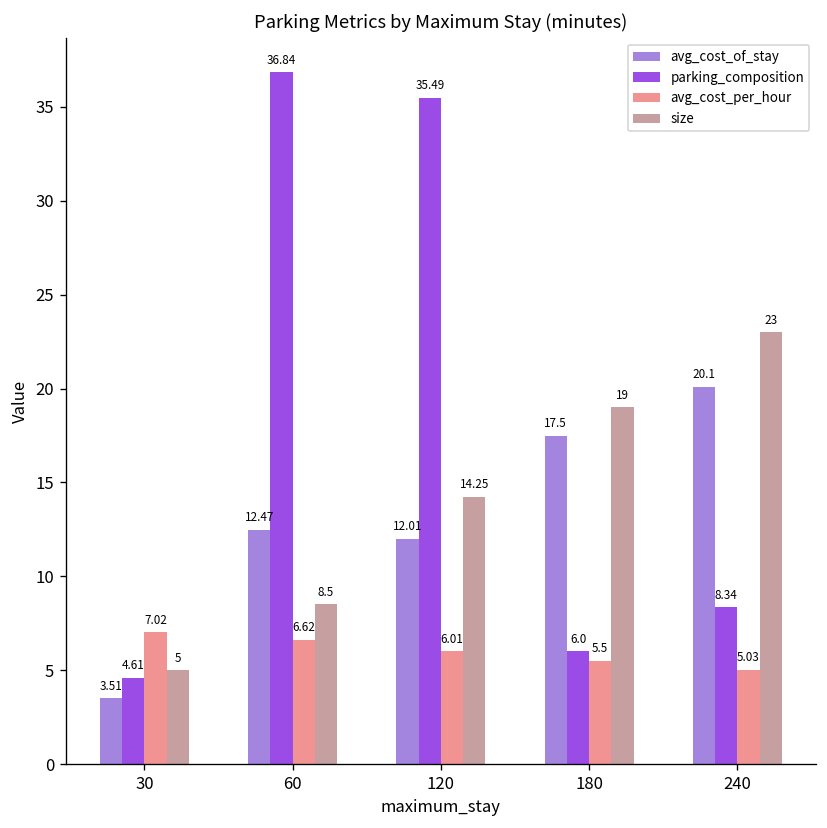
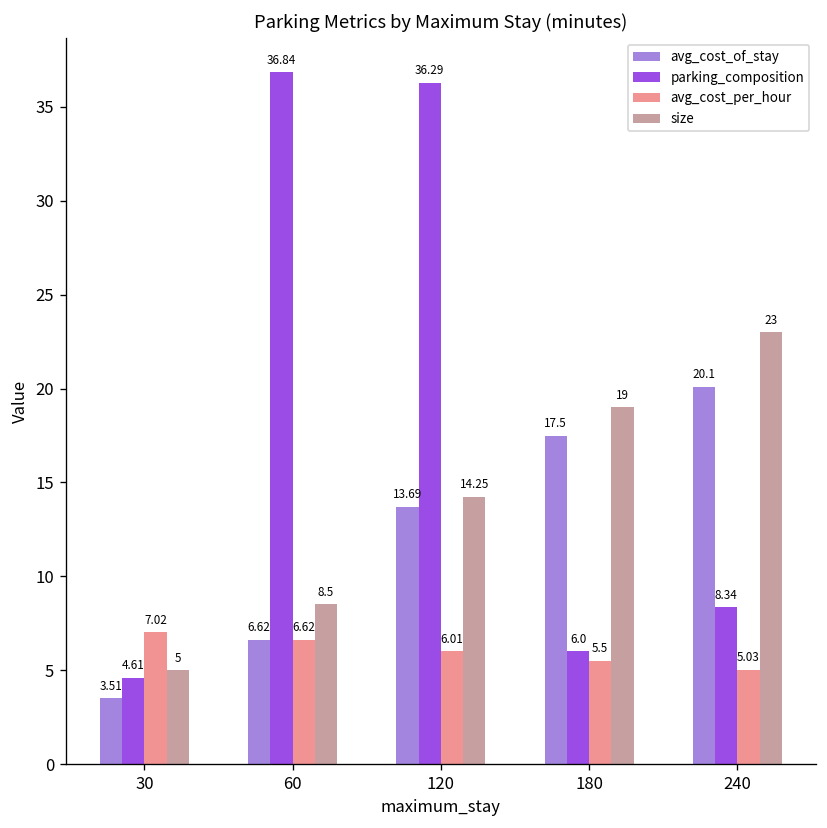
  {
    "avg_cost_of_stay": {
      "30": 3.51,
-     "60": 12.47,
-     "120": 12.01,
+     "60": 6.62,
+     "120": 13.69,
      "180": 17.5,
      "240": 20.1
    },
    "parking_composition": {
      "30": 4.61,
      "60": 36.84,
-     "120": 35.49,
+     "120": 36.29,
      "180": 6.0,
      "240": 8.34
    }
  }
